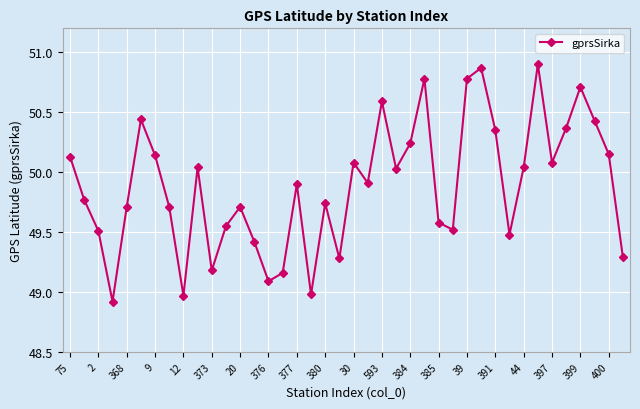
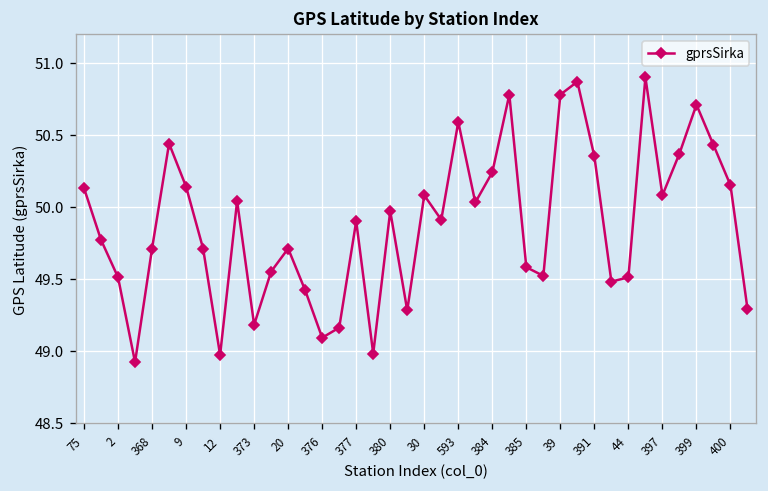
  {
    "75": 50.13,
    "2": 49.51,
    "368": 49.71,
    "12": 48.97,
    "373": 49.18,
    "20": 49.71,
    "376": 49.09,
    "377": 49.90,
-   "380": 49.74,
+   "380": 49.97,
    "30": 50.08,
    "593": 50.59,
    "384": 50.24,
    "385": 49.58,
    "391": 50.35,
-   "44": 50.04,
+   "44": 49.51,
    "397": 50.08,
    "399": 50.71,
    "400": 50.15
  }
